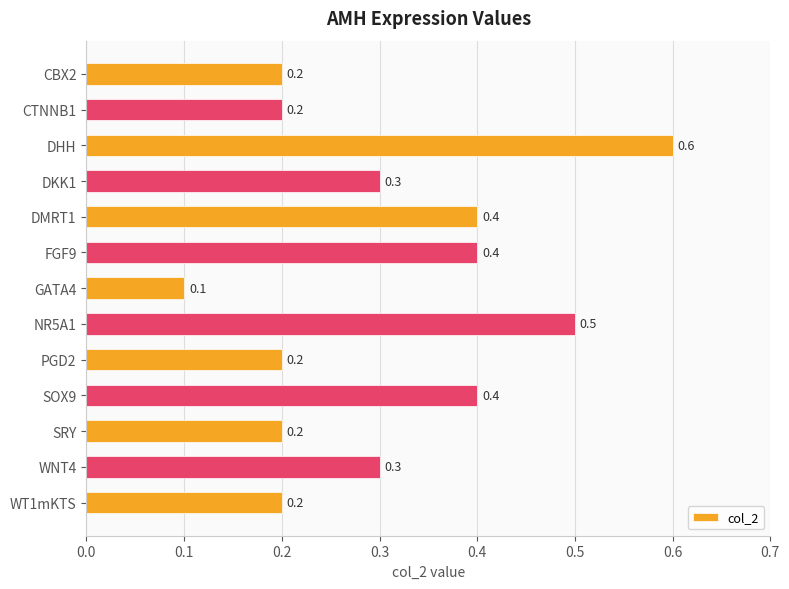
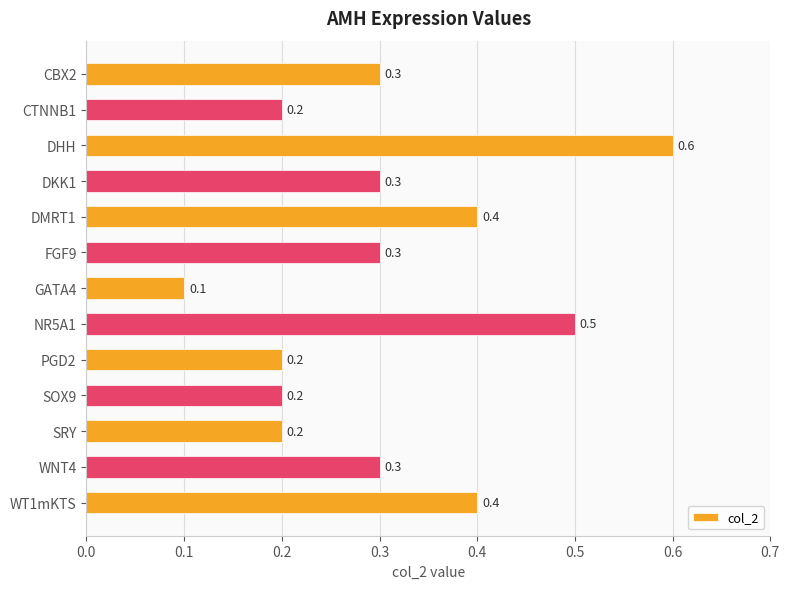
  {
-   "CBX2": 0.2,
+   "CBX2": 0.3,
    "CTNNB1": 0.2,
    "DHH": 0.6,
    "DKK1": 0.3,
    "DMRT1": 0.4,
-   "FGF9": 0.4,
+   "FGF9": 0.3,
    "GATA4": 0.1,
    "NR5A1": 0.5,
    "PGD2": 0.2,
-   "SOX9": 0.4,
+   "SOX9": 0.2,
    "SRY": 0.2,
    "WNT4": 0.3,
-   "WT1mKTS": 0.2
+   "WT1mKTS": 0.4
  }
